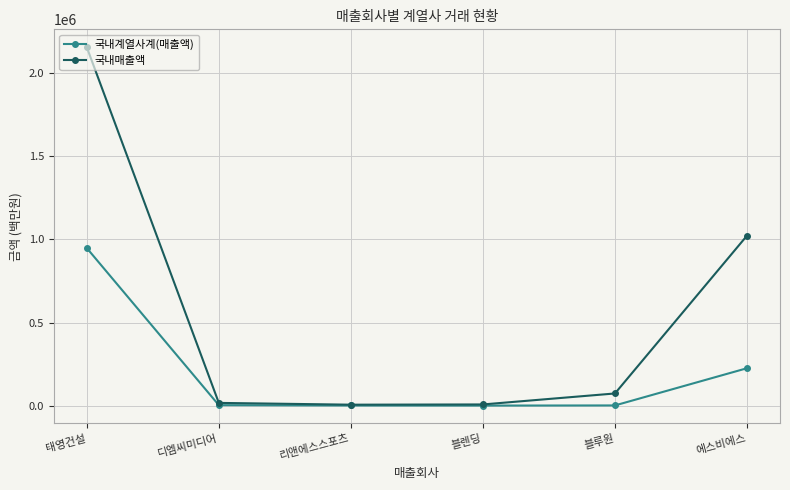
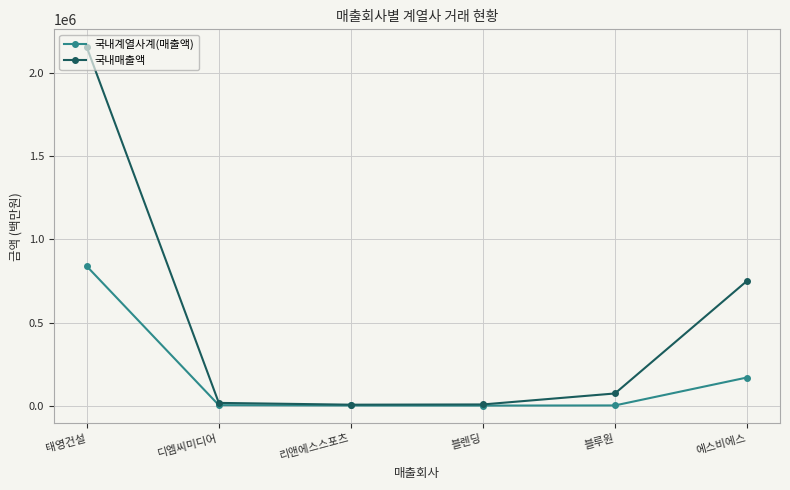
  {
    "국내계열사계(매출액)": {
-     "태영건설": 950000,
+     "태영건설": 840000,
      "블루원": 0,
-     "에스비에스": 220000
+     "에스비에스": 170000
    },
    "국내매출액": {
      "블루원": 70000,
-     "에스비에스": 1020000
+     "에스비에스": 750000
    }
  }
